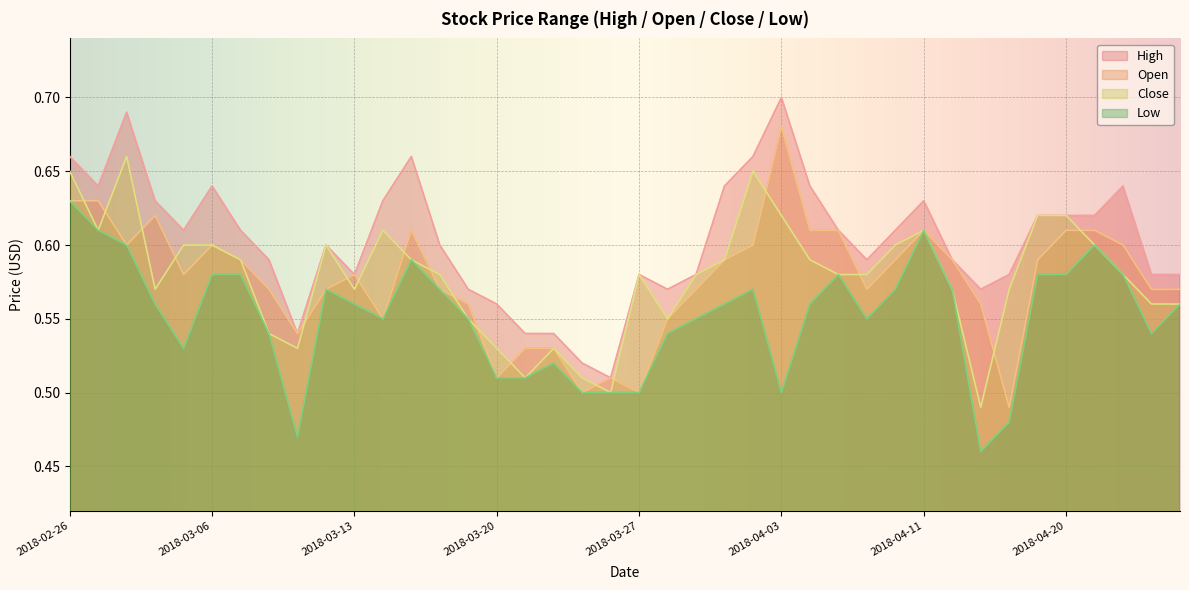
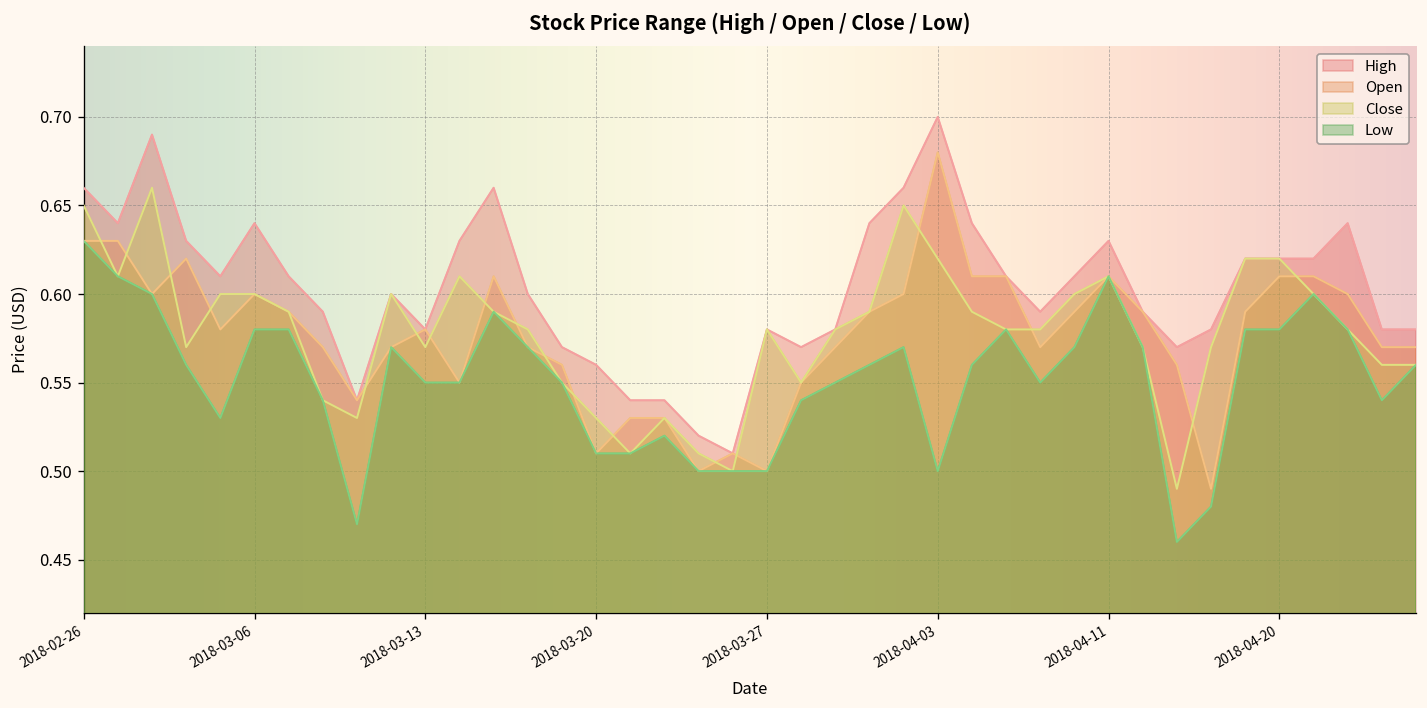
  {
    "Low": {
      "2018-03-06": 0.58,
-     "2018-03-13": 0.56,
+     "2018-03-13": 0.55,
      "2018-04-03": 0.50,
      "2018-04-20": 0.58
    }
  }
